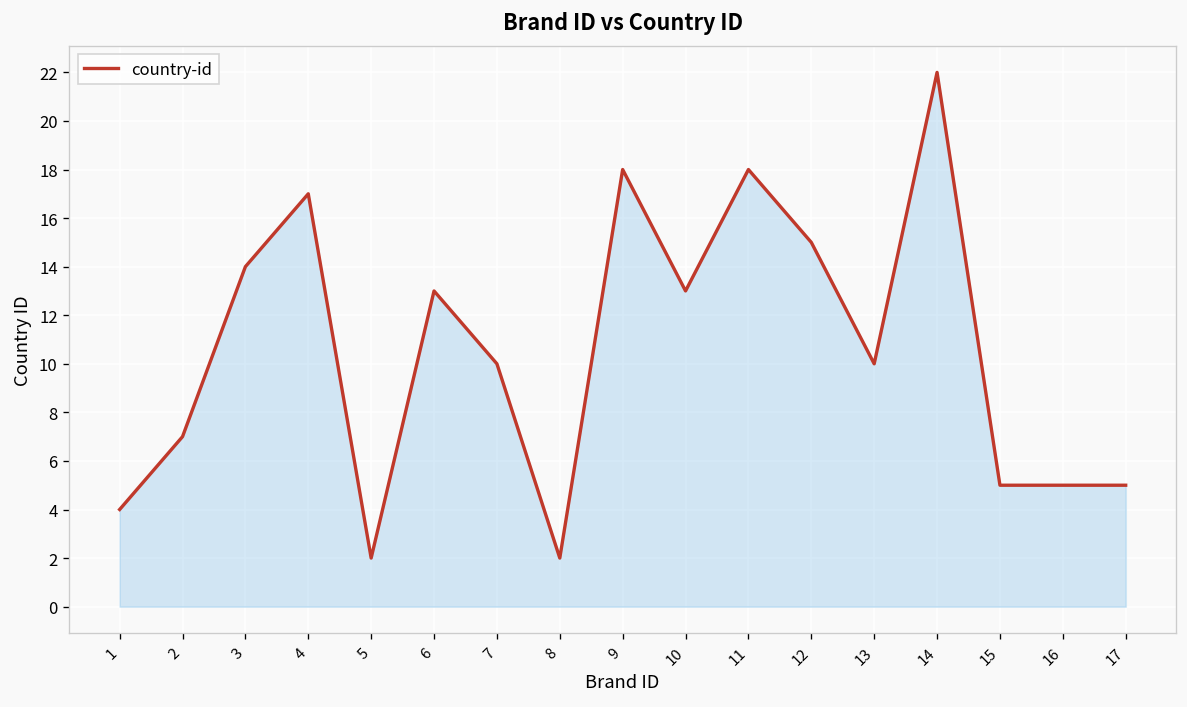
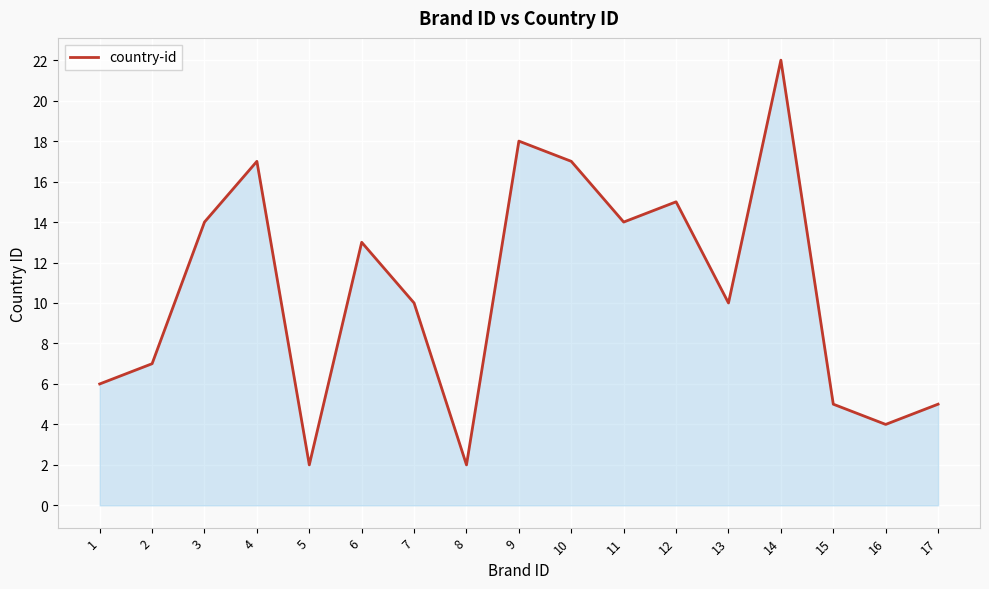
  {
-   "1": 4,
+   "1": 6,
    "2": 7,
    "3": 14,
    "4": 17,
    "5": 2,
    "6": 13,
    "7": 10,
    "8": 2,
    "9": 18,
-   "10": 13,
-   "11": 18,
+   "10": 17,
+   "11": 14,
    "12": 15,
    "13": 10,
    "14": 22,
    "15": 5,
-   "16": 5,
+   "16": 4,
    "17": 5
  }
